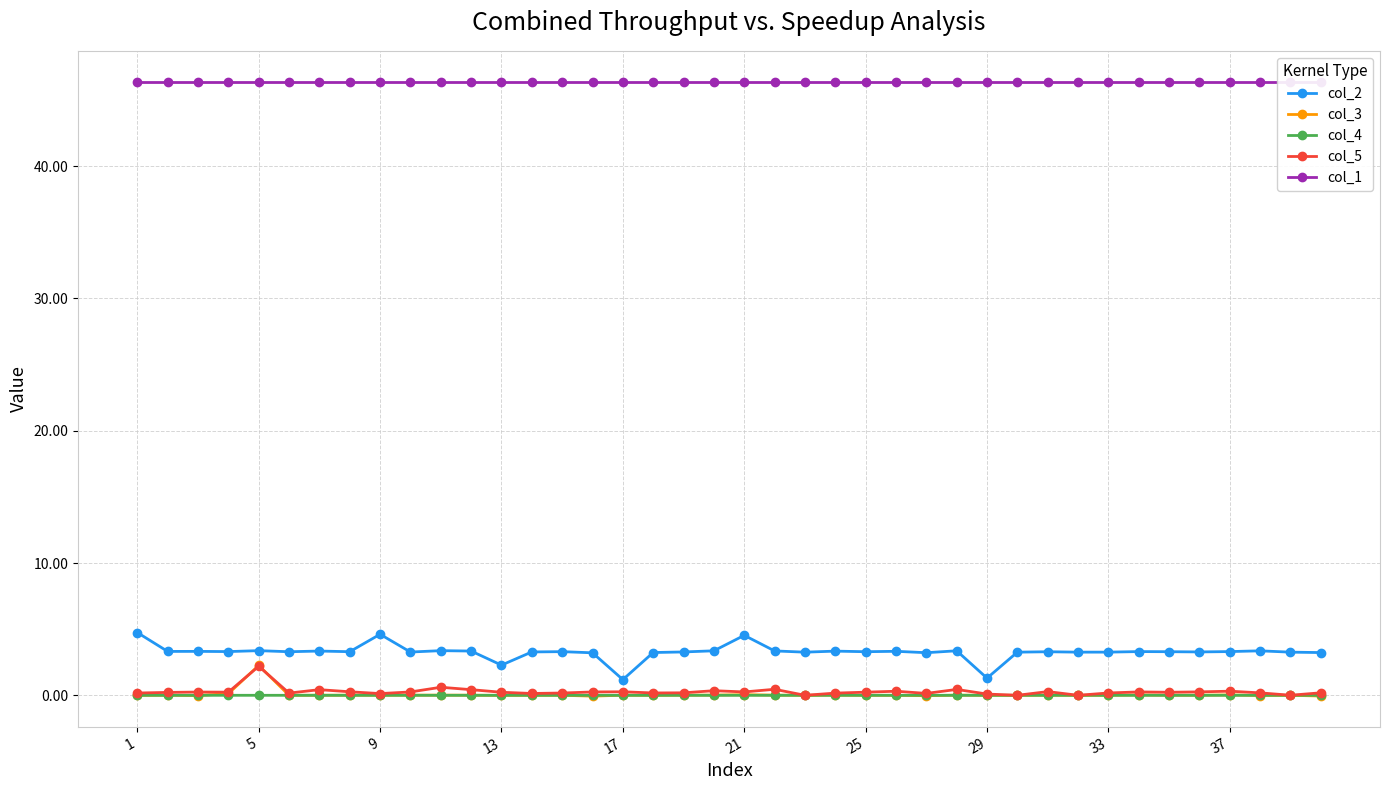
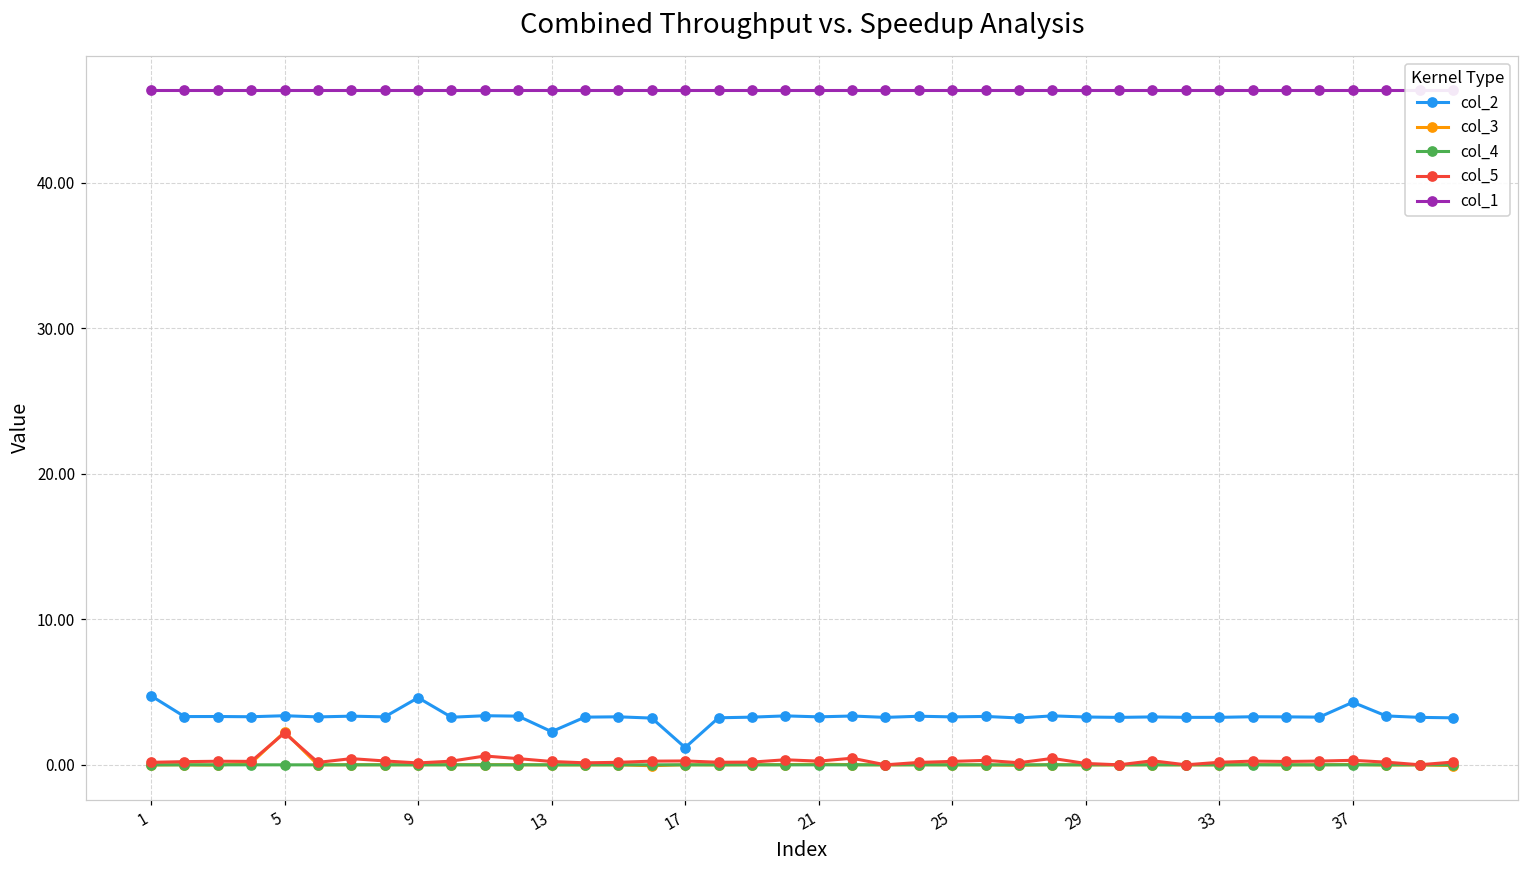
  {
    "col_2": {
      "1": 4.7,
      "5": 3.4,
      "9": 4.6,
      "13": 2.3,
      "17": 1.2,
-     "21": 4.5,
+     "21": 3.3,
      "25": 3.3,
-     "29": 1.3,
+     "29": 3.3,
      "33": 3.3,
-     "37": 3.3
+     "37": 4.3
    },
    "col_4": {
      "5": 0.0
    },
    "col_5": {
      "13": 0.2,
      "17": 0.3,
      "21": 0.3,
      "25": 0.2,
      "37": 0.3
    },
    "col_1": {
      "1": 46.4,
      "5": 46.4,
      "9": 46.4,
      "13": 46.4,
      "17": 46.4,
      "21": 46.4,
      "25": 46.4,
      "29": 46.4,
      "33": 46.4,
      "37": 46.4
    }
  }
